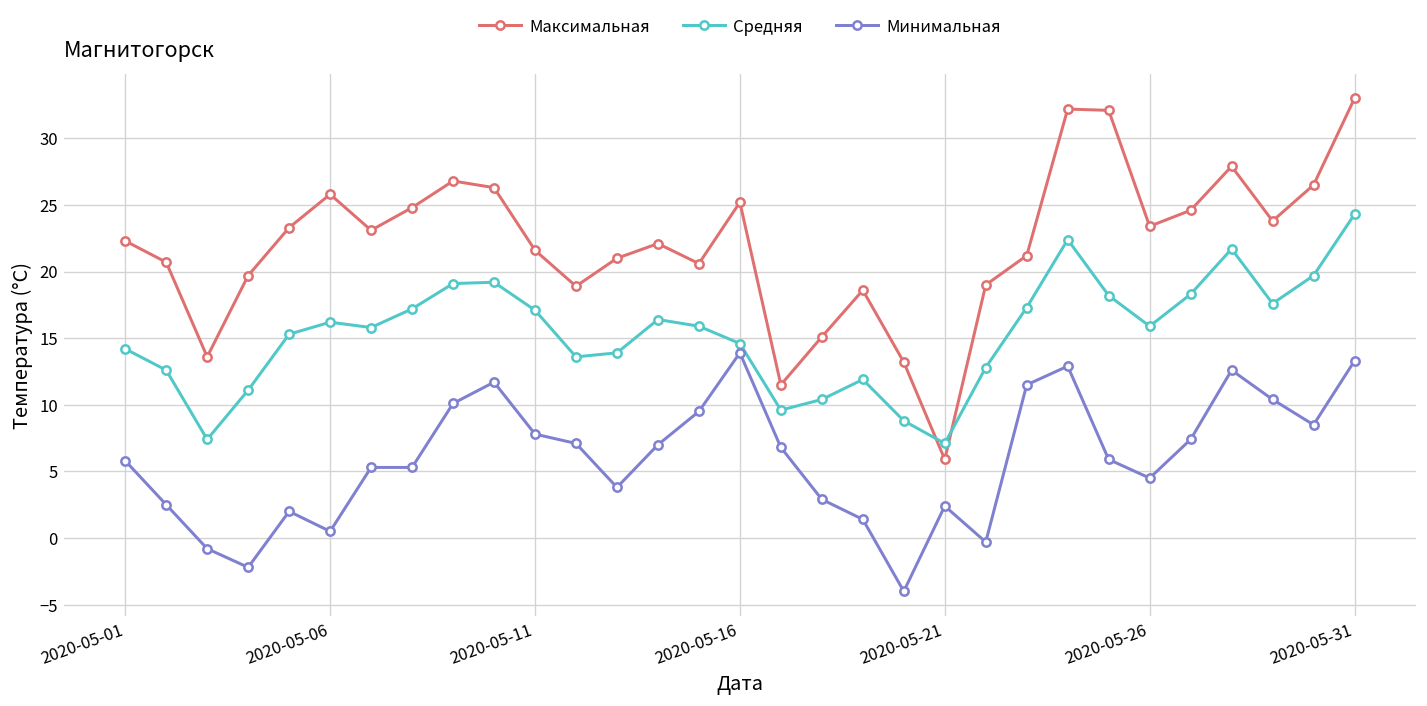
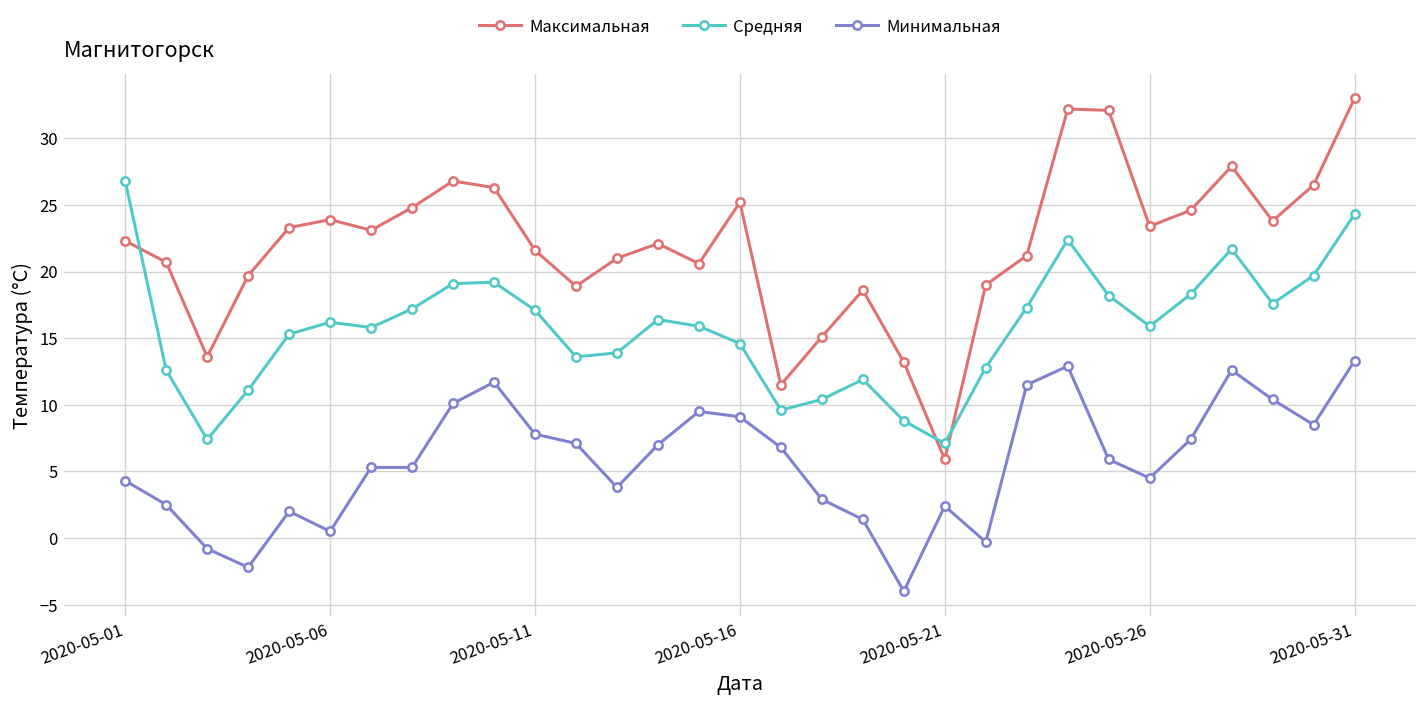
  {
    "Максимальная": {
      "2020-05-01": 22.3,
-     "2020-05-06": 25.8,
+     "2020-05-06": 23.9,
      "2020-05-11": 21.6,
      "2020-05-16": 25.2,
      "2020-05-21": 5.9,
      "2020-05-26": 23.4,
      "2020-05-31": 33.0
    },
    "Средняя": {
-     "2020-05-01": 14.2,
+     "2020-05-01": 26.8,
      "2020-05-06": 16.2,
      "2020-05-11": 17.1,
      "2020-05-16": 14.6,
      "2020-05-21": 7.1,
      "2020-05-26": 15.9,
      "2020-05-31": 24.3
    },
    "Минимальная": {
-     "2020-05-01": 5.8,
+     "2020-05-01": 4.3,
      "2020-05-06": 0.5,
      "2020-05-11": 7.8,
-     "2020-05-16": 13.9,
+     "2020-05-16": 9.1,
      "2020-05-21": 2.4,
      "2020-05-26": 4.5,
      "2020-05-31": 13.3
    }
  }
